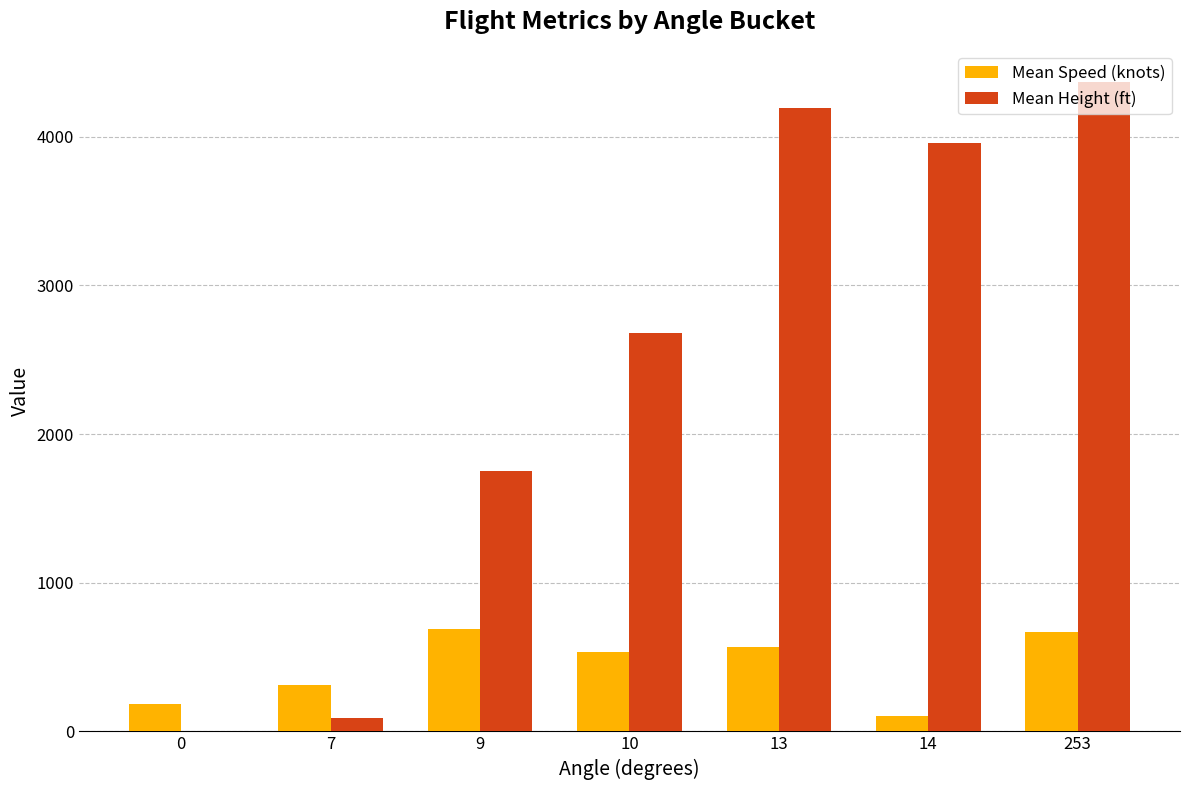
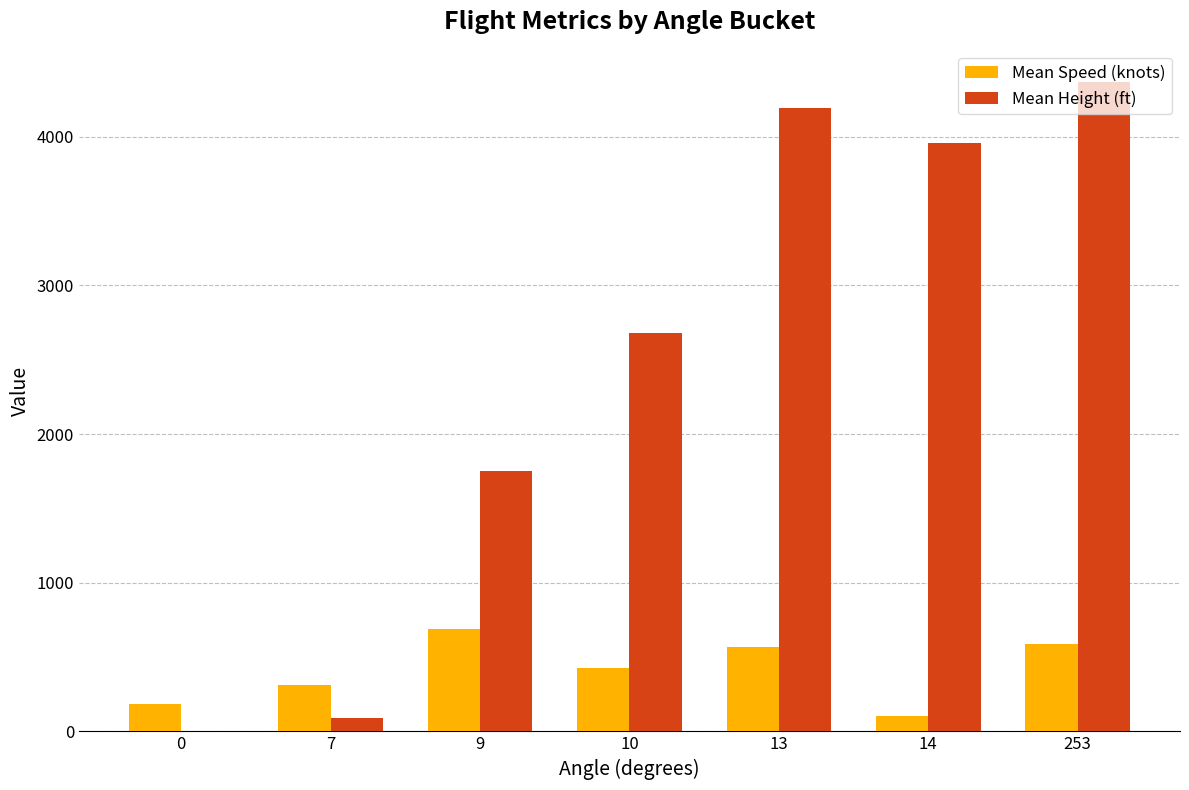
  {
    "Mean Speed (knots)": {
      "0": 180,
      "7": 310,
      "9": 690,
-     "10": 540,
+     "10": 430,
      "13": 570,
      "14": 100,
-     "253": 670
+     "253": 590
    },
    "Mean Height (ft)": {
      "0": 0,
      "7": 90,
      "9": 1750,
      "10": 2680,
      "13": 4190,
      "14": 3950
    }
  }
